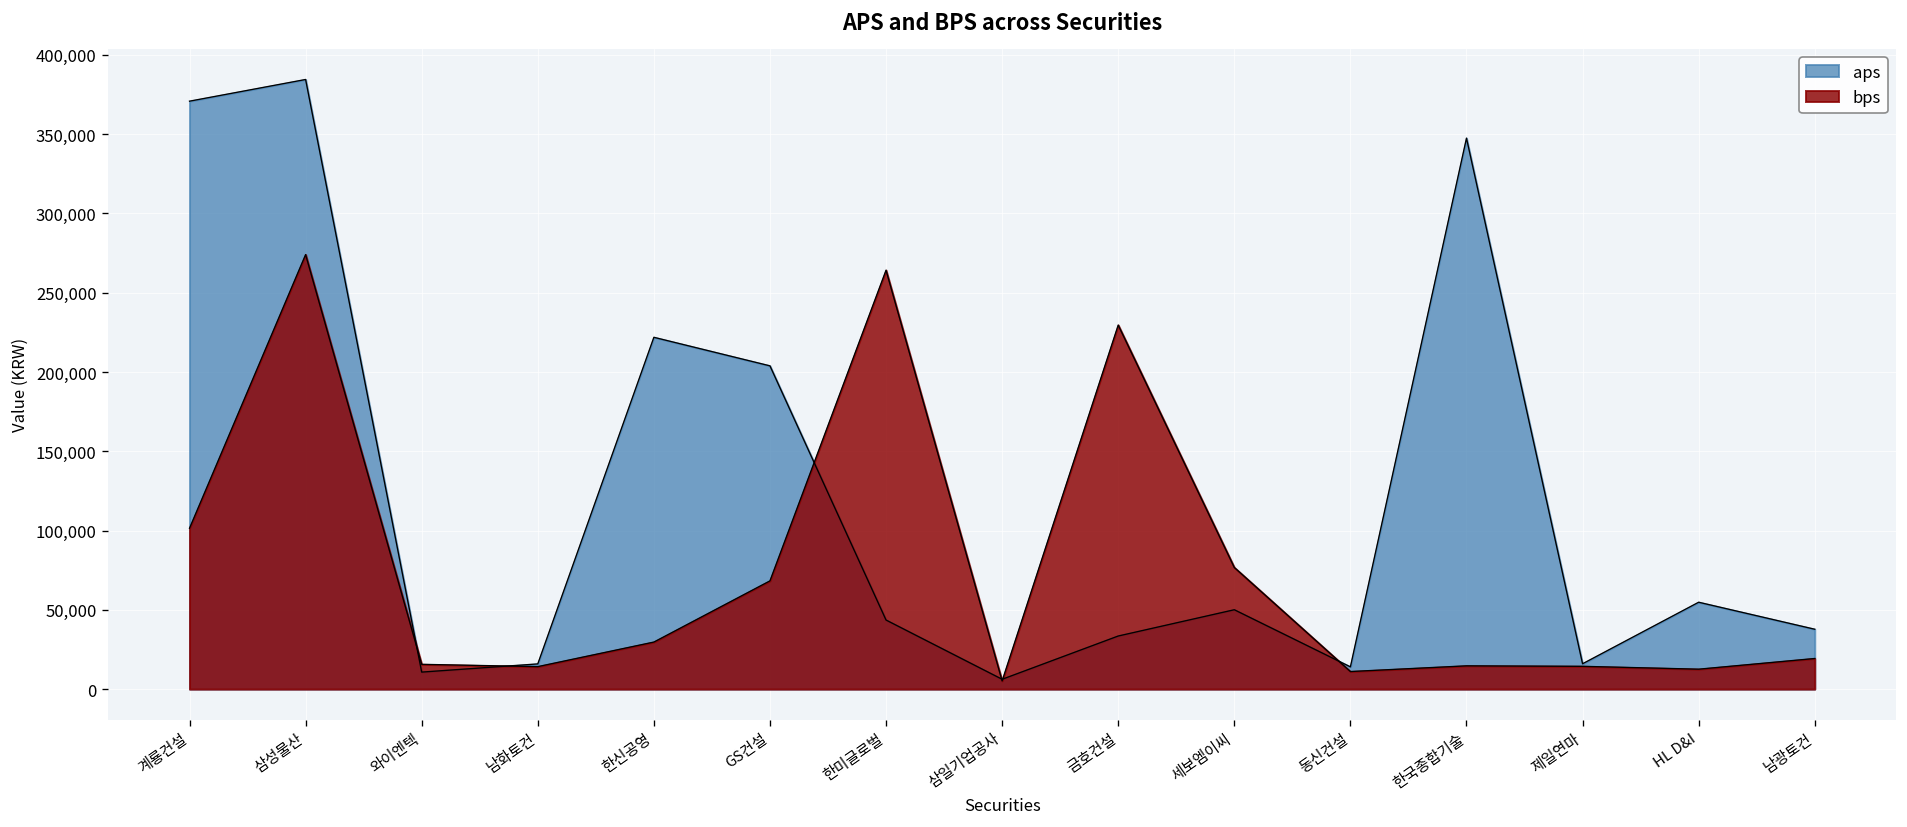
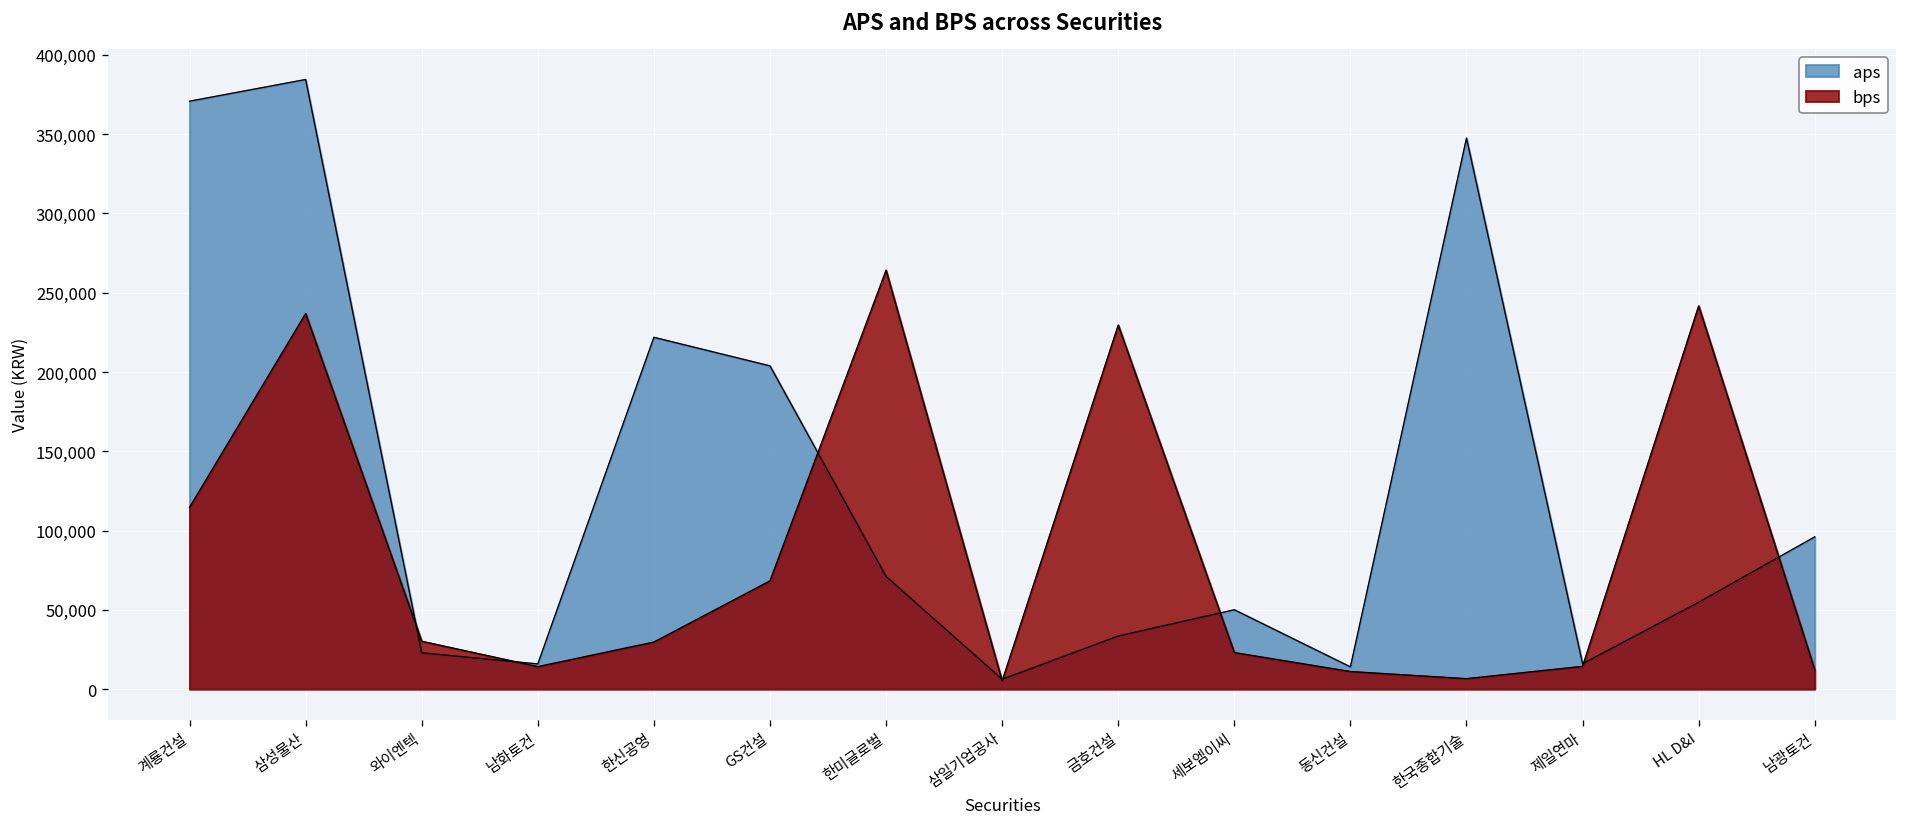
  {
    "aps": {
      "계룡건설": "371,000",
      "삼성물산": "385,000",
-     "와이엔텍": "11,000",
+     "와이엔텍": "23,000",
      "한신공영": "222,000",
      "GS건설": "204,000",
-     "한미글로벌": "44,000",
+     "한미글로벌": "71,000",
      "금호건설": "33,000",
      "세보엠이씨": "50,000",
      "동신건설": "14,000",
      "한국종합기술": "348,000",
      "HL D&I": "55,000",
-     "남광토건": "38,000"
+     "남광토건": "96,000"
    },
    "bps": {
-     "계룡건설": "101,000",
-     "삼성물산": "274,000",
-     "와이엔텍": "16,000",
+     "계룡건설": "115,000",
+     "삼성물산": "237,000",
+     "와이엔텍": "30,000",
      "한신공영": "30,000",
      "GS건설": "68,000",
      "한미글로벌": "264,000",
      "금호건설": "230,000",
-     "세보엠이씨": "77,000",
+     "세보엠이씨": "23,000",
      "동신건설": "11,000",
-     "한국종합기술": "15,000",
-     "HL D&I": "13,000",
-     "남광토건": "19,000"
+     "한국종합기술": "7,000",
+     "HL D&I": "242,000",
+     "남광토건": "12,000"
    }
  }
